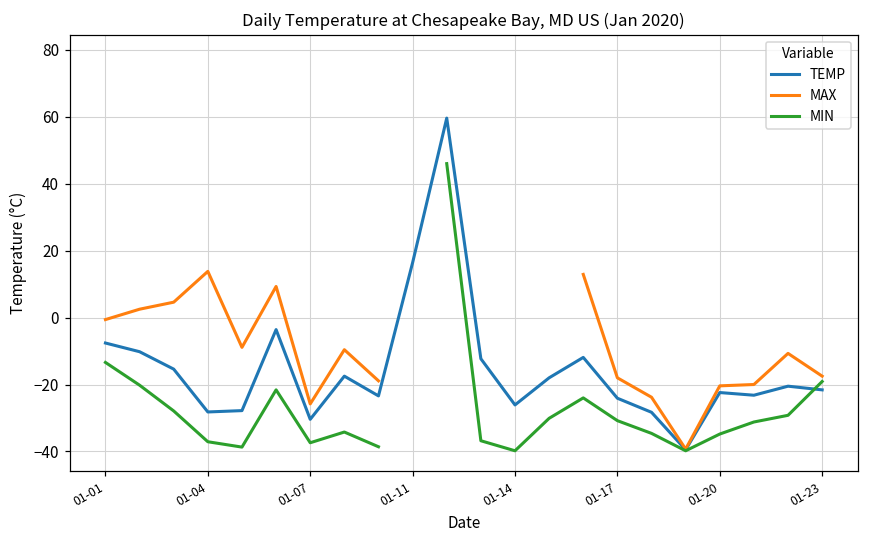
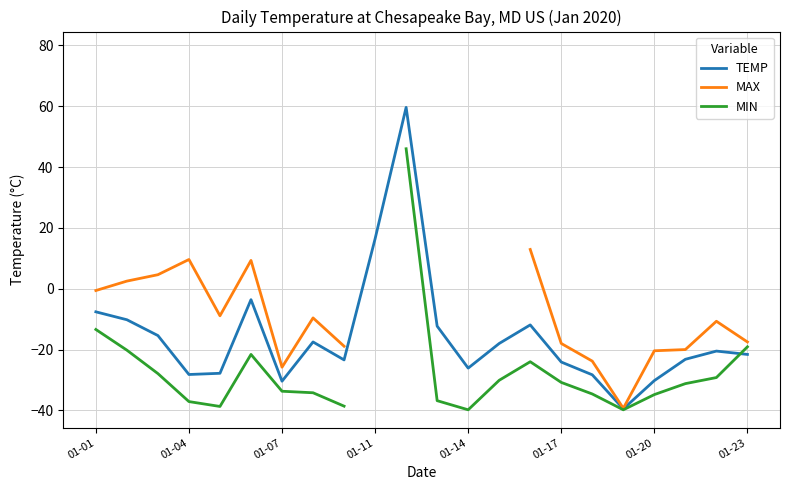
  {
    "TEMP": {
      "01-01": -8,
      "01-04": -28,
      "01-07": -30,
      "01-11": 16,
      "01-14": -26,
      "01-17": -24,
-     "01-20": -22,
+     "01-20": -30,
      "01-23": -22
    },
    "MAX": {
      "01-01": -1,
-     "01-04": 14,
+     "01-04": 10,
      "01-07": -26,
      "01-14": -13,
      "01-17": -18,
      "01-20": -20,
      "01-23": -18
    },
    "MIN": {
      "01-01": -13,
      "01-04": -37,
-     "01-07": -37,
+     "01-07": -34,
      "01-14": -40,
      "01-17": -31,
      "01-20": -35,
      "01-23": -19
    }
  }
